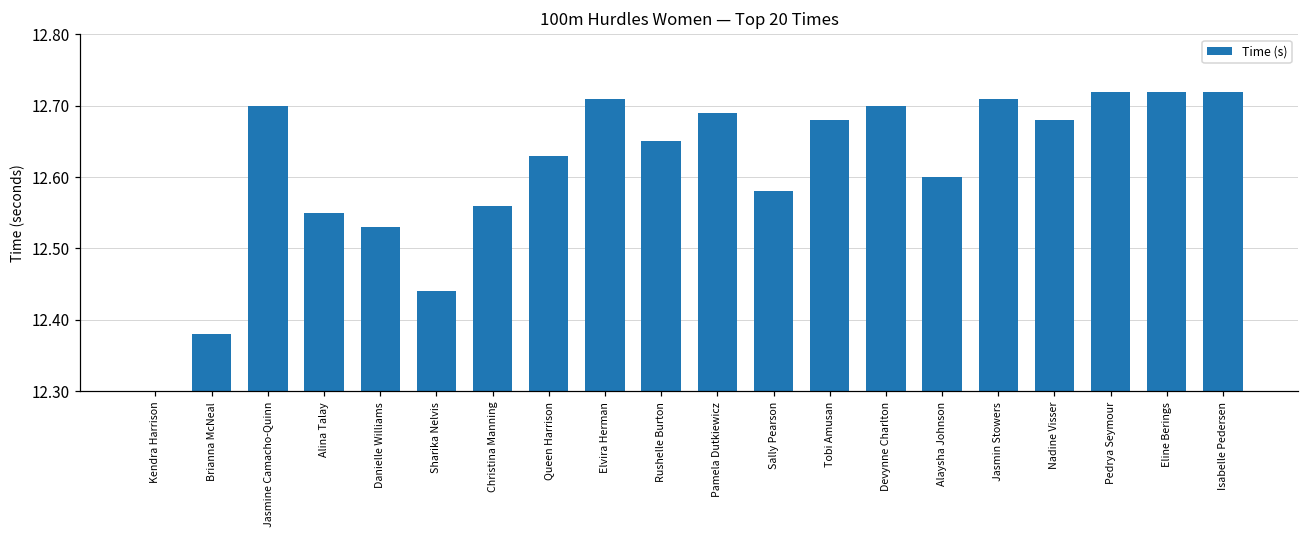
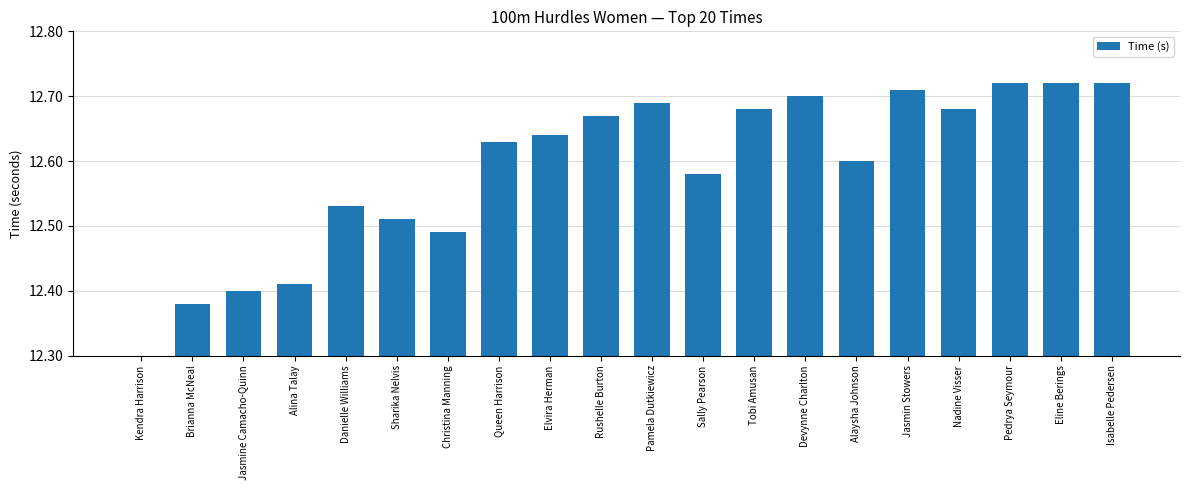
  {
    "Brianna McNeal": 12.38,
-   "Jasmine Camacho-Quinn": 12.7,
-   "Alina Talay": 12.55,
+   "Jasmine Camacho-Quinn": 12.4,
+   "Alina Talay": 12.41,
    "Danielle Williams": 12.53,
-   "Sharika Nelvis": 12.44,
-   "Christina Manning": 12.56,
+   "Sharika Nelvis": 12.51,
+   "Christina Manning": 12.49,
    "Queen Harrison": 12.63,
-   "Elvira Herman": 12.71,
-   "Rushelle Burton": 12.65,
+   "Elvira Herman": 12.64,
+   "Rushelle Burton": 12.67,
    "Pamela Dutkiewicz": 12.69,
    "Sally Pearson": 12.58,
    "Tobi Amusan": 12.68,
    "Devynne Charlton": 12.70,
    "Alaysha Johnson": 12.60,
    "Jasmin Stowers": 12.71,
    "Nadine Visser": 12.68,
    "Pedrya Seymour": 12.72,
    "Eline Berings": 12.72,
    "Isabelle Pedersen": 12.72
  }
